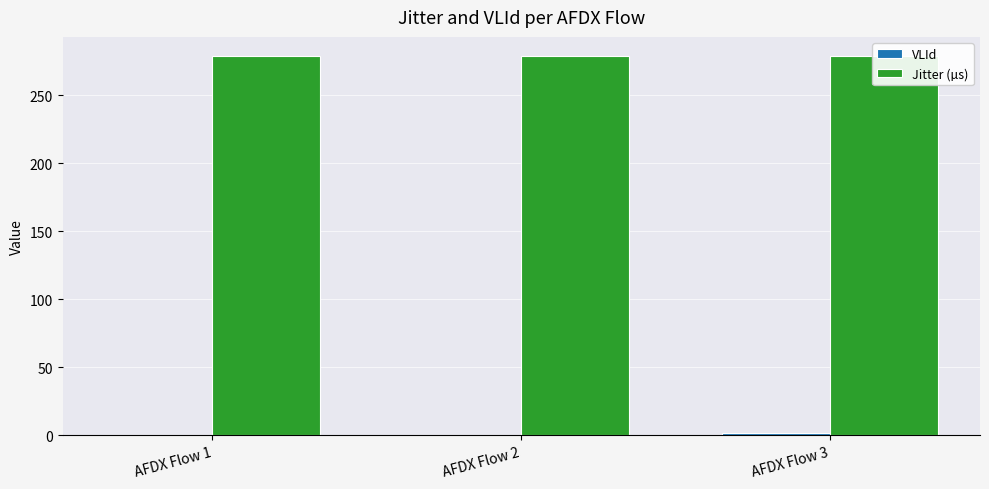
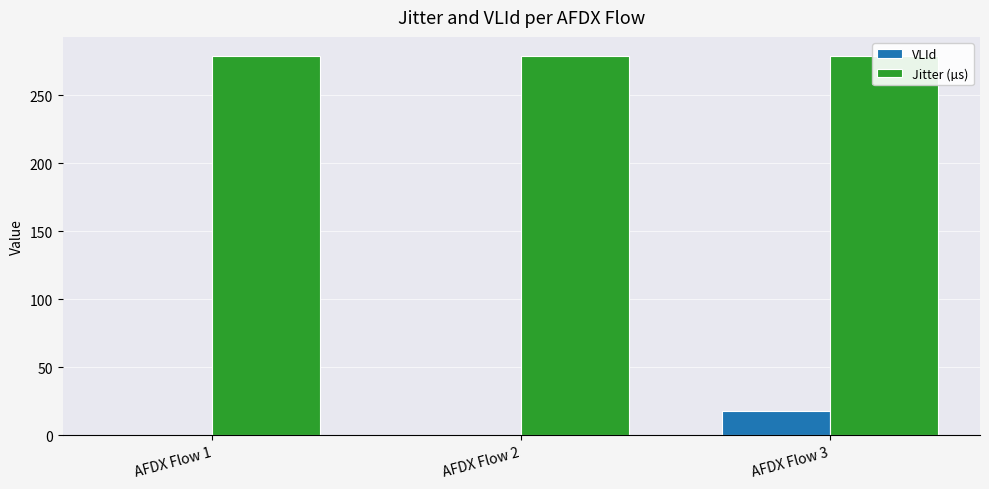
  {
    "VLId": {
      "AFDX Flow 1": 0,
      "AFDX Flow 2": 0,
-     "AFDX Flow 3": 2
+     "AFDX Flow 3": 18
    },
    "Jitter (µs)": {
      "AFDX Flow 1": 279,
      "AFDX Flow 2": 279
    }
  }
